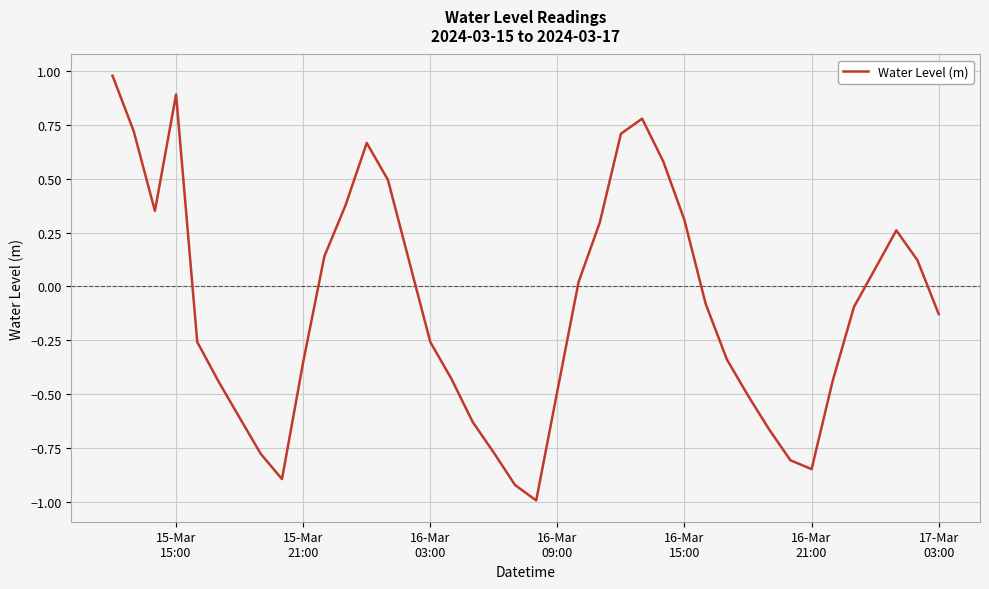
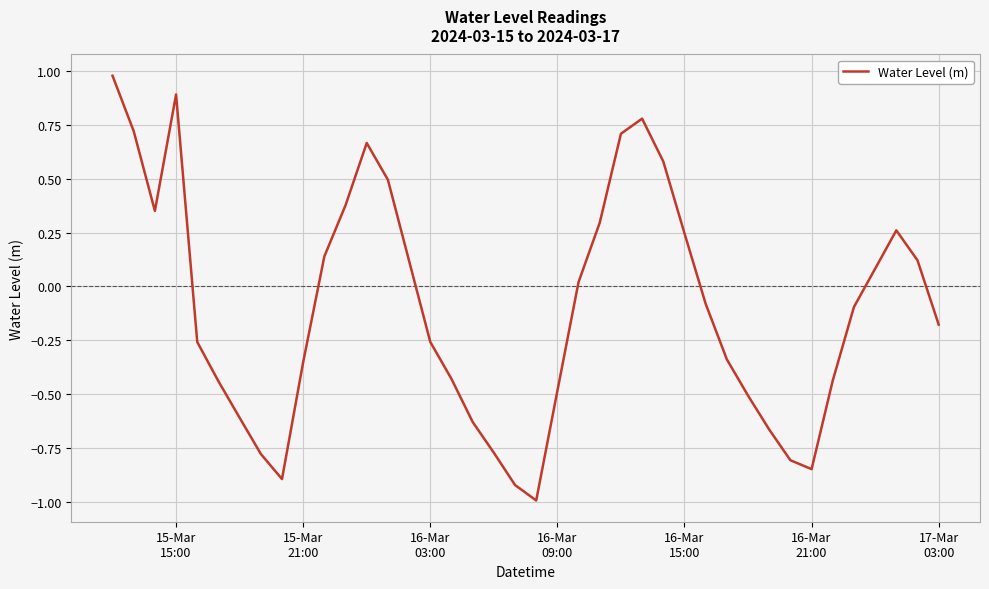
  {
    "15-Mar 15:00": 0.89,
    "15-Mar 21:00": -0.35,
    "16-Mar 03:00": -0.26,
    "16-Mar 09:00": -0.48,
-   "16-Mar 15:00": 0.31,
+   "16-Mar 15:00": 0.25,
    "16-Mar 21:00": -0.85,
-   "17-Mar 03:00": -0.13
+   "17-Mar 03:00": -0.18
  }
